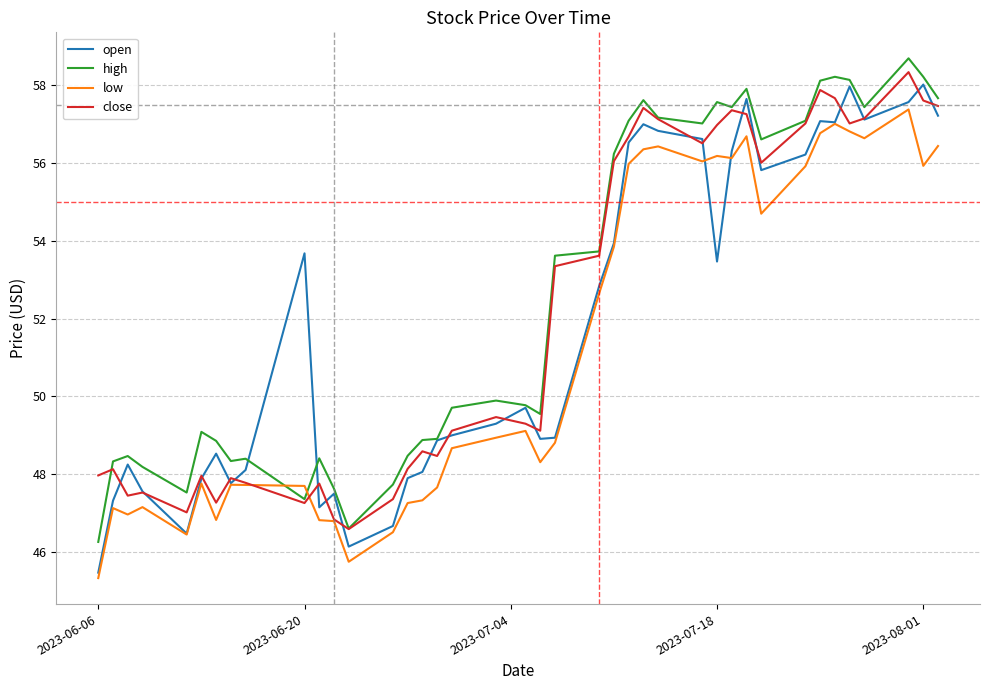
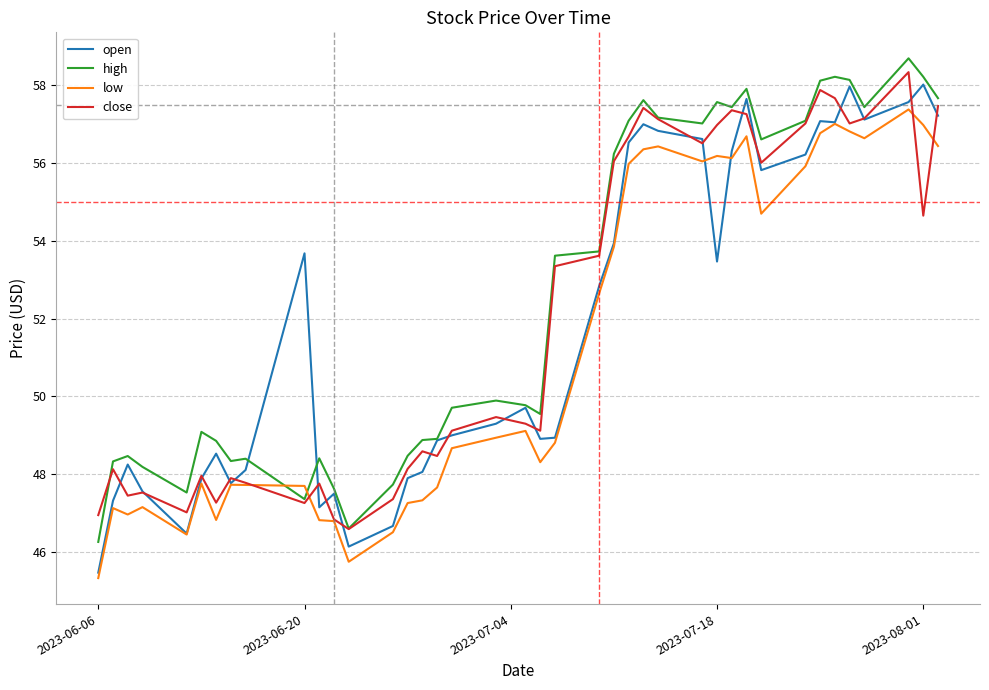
  {
    "open": {
      "2023-06-06": 45.5,
      "2023-06-20": 53.7,
      "2023-07-18": 53.5,
      "2023-08-01": 58.0
    },
    "high": {
      "2023-06-06": 46.3,
      "2023-06-20": 47.4,
      "2023-07-18": 57.6,
      "2023-08-01": 58.2
    },
    "low": {
      "2023-06-06": 45.3,
      "2023-06-20": 47.7,
      "2023-07-18": 56.2,
-     "2023-08-01": 55.9
+     "2023-08-01": 57.0
    },
    "close": {
-     "2023-06-06": 48.0,
+     "2023-06-06": 47.0,
      "2023-06-20": 47.3,
      "2023-07-18": 57.0,
-     "2023-08-01": 57.6
+     "2023-08-01": 54.7
    }
  }
